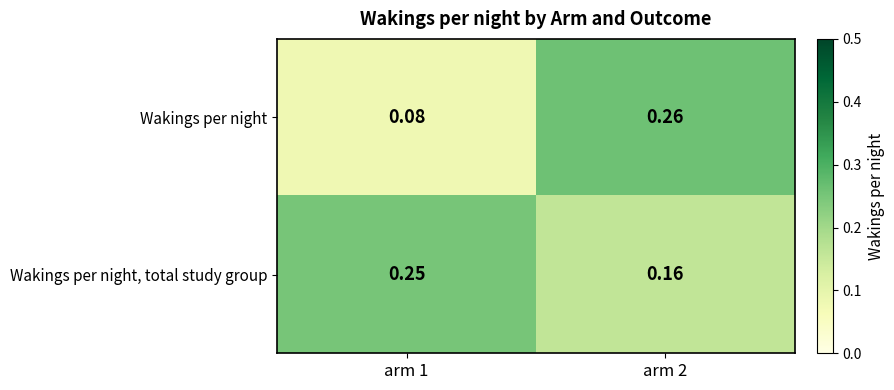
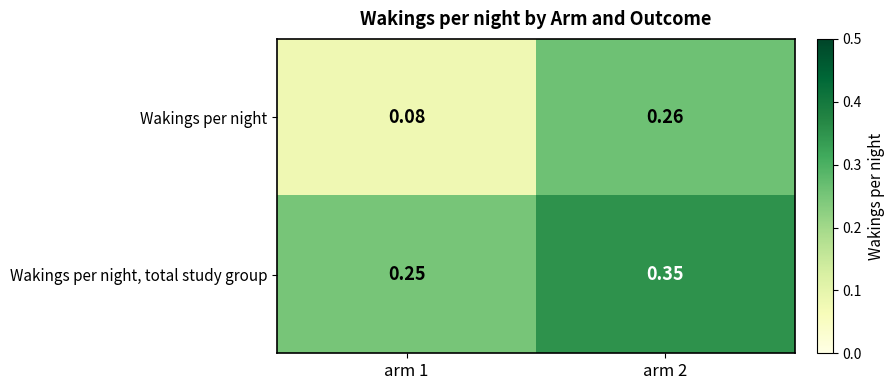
  {
    "Wakings per night": {
      "arm 1": 0.08,
      "arm 2": 0.26
    },
    "Wakings per night, total study group": {
      "arm 1": 0.25,
-     "arm 2": 0.16
+     "arm 2": 0.35
    }
  }
